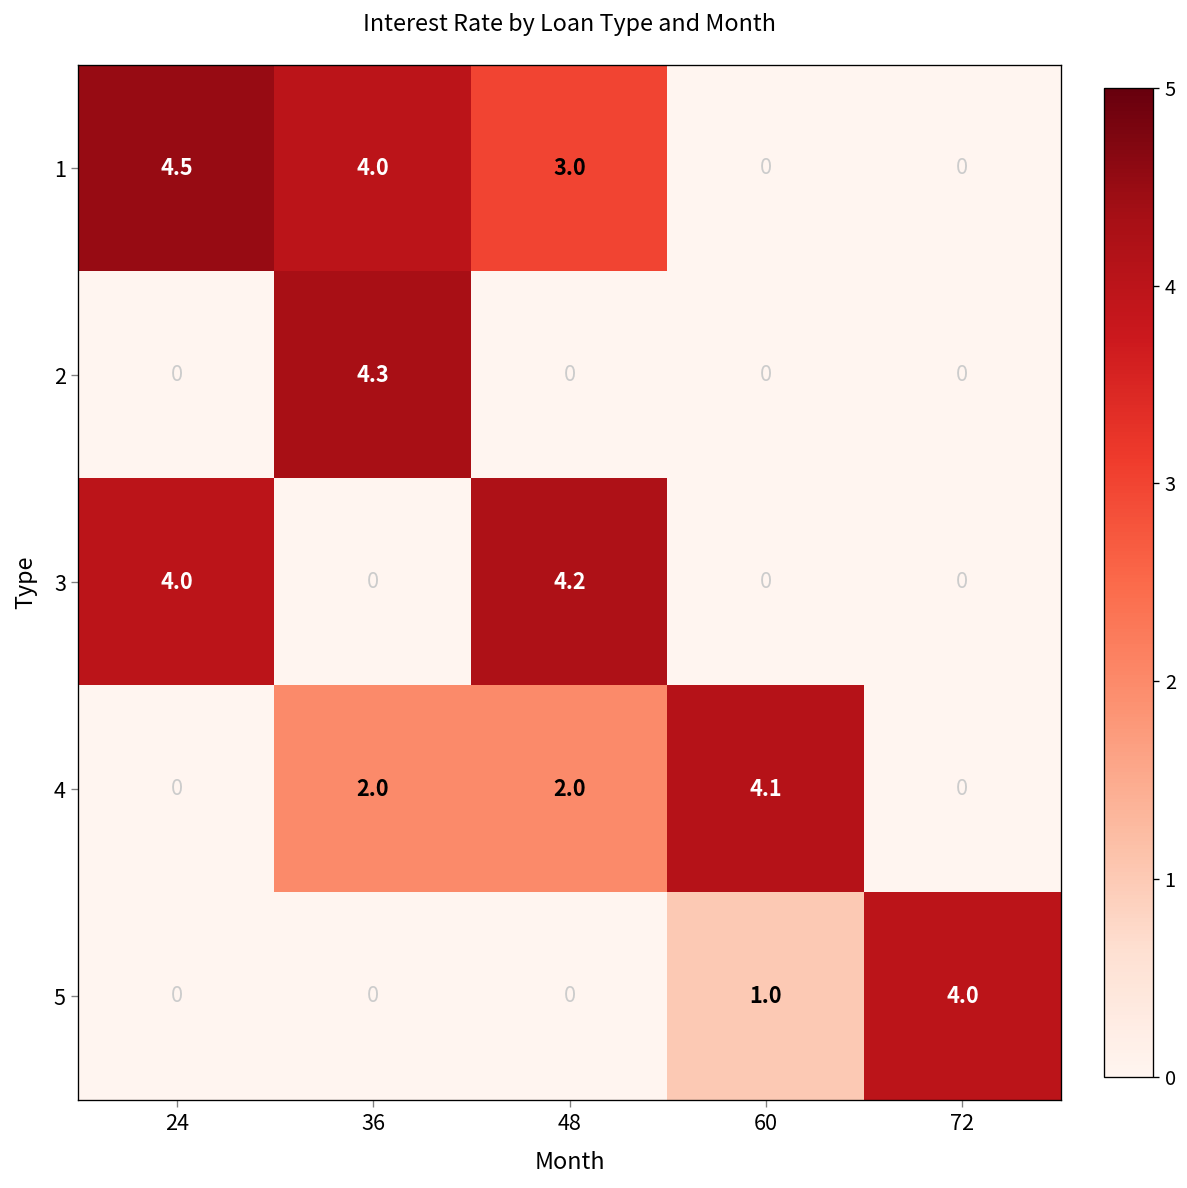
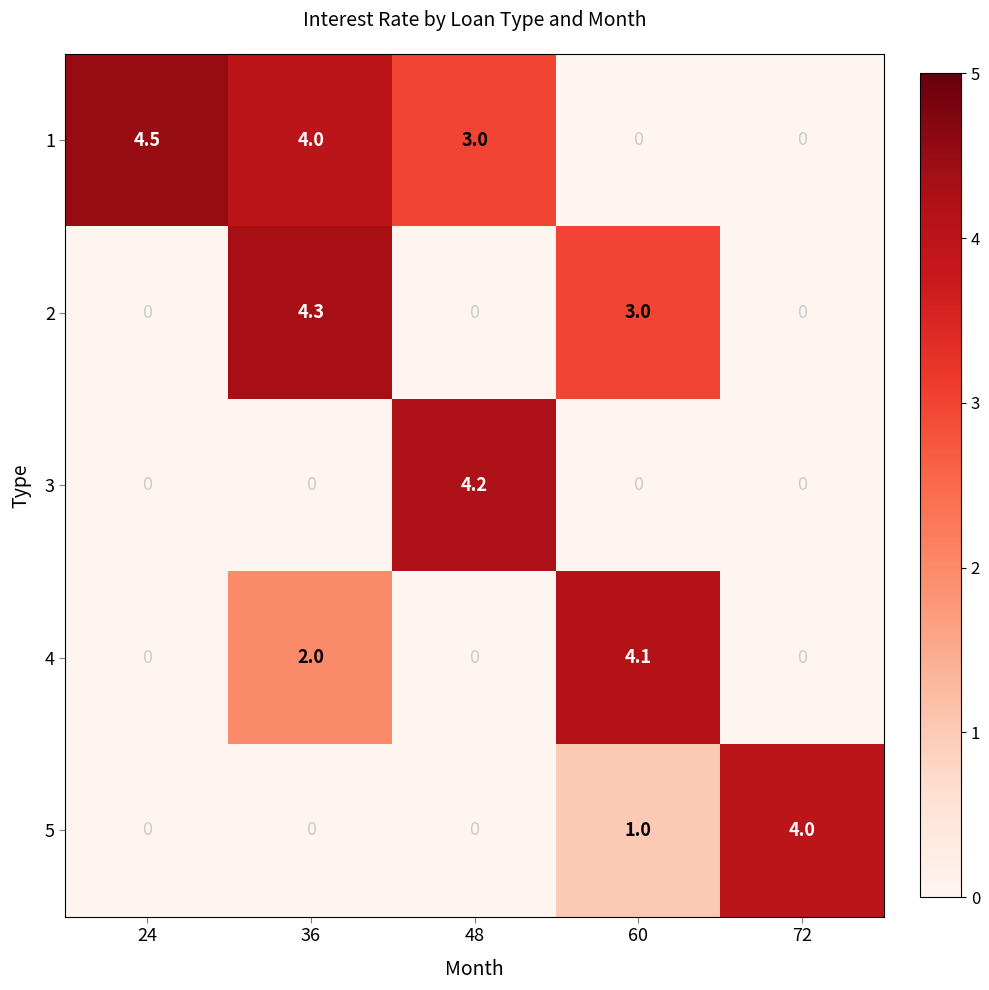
  {
    "1": {
      "24": 4.5,
      "36": 4.0,
      "48": 3.0,
      "60": 0,
      "72": 0
    },
    "2": {
      "24": 0,
      "36": 4.3,
      "48": 0,
-     "60": 0,
+     "60": 3.0,
      "72": 0
    },
    "3": {
-     "24": 4.0,
+     "24": 0,
      "36": 0,
      "48": 4.2,
      "60": 0,
      "72": 0
    },
    "4": {
      "24": 0,
      "36": 2.0,
-     "48": 2.0,
+     "48": 0,
      "60": 4.1,
      "72": 0
    },
    "5": {
      "24": 0,
      "36": 0,
      "48": 0,
      "60": 1.0,
      "72": 4.0
    }
  }
